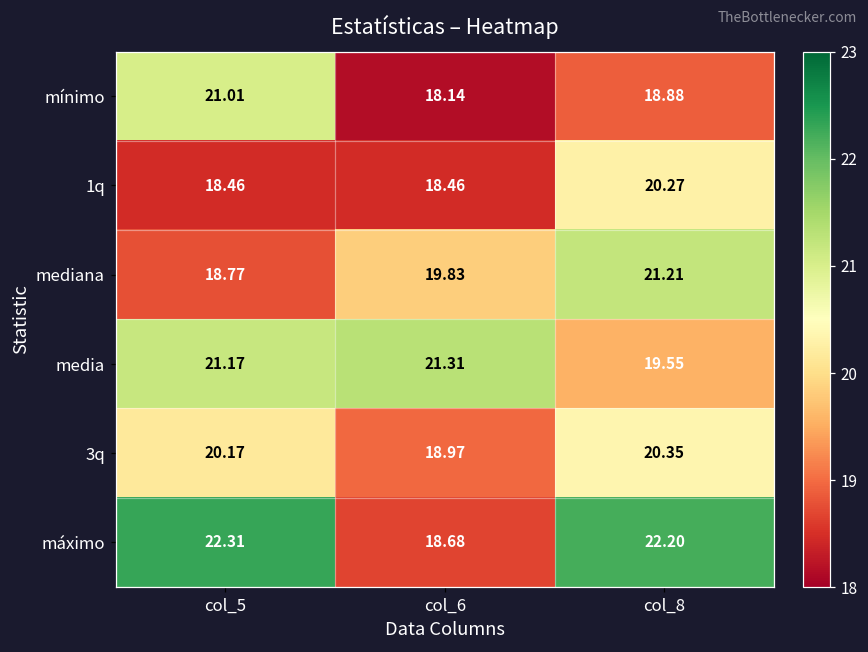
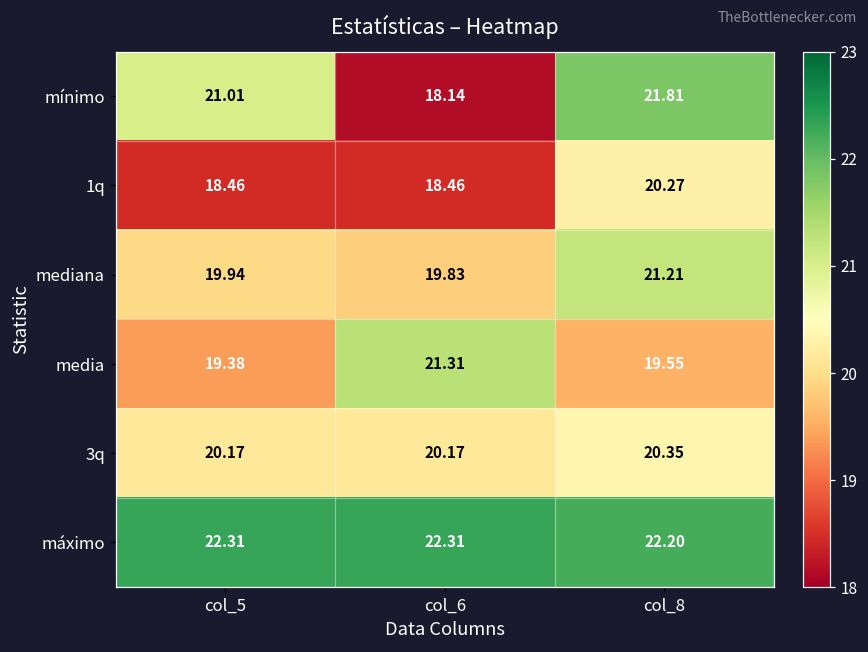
  {
    "mínimo": {
      "col_5": 21.01,
      "col_6": 18.14,
-     "col_8": 18.88
+     "col_8": 21.81
    },
    "1q": {
      "col_5": 18.46,
      "col_6": 18.46,
      "col_8": 20.27
    },
    "mediana": {
-     "col_5": 18.77,
+     "col_5": 19.94,
      "col_6": 19.83,
      "col_8": 21.21
    },
    "media": {
-     "col_5": 21.17,
+     "col_5": 19.38,
      "col_6": 21.31,
      "col_8": 19.55
    },
    "3q": {
      "col_5": 20.17,
-     "col_6": 18.97,
+     "col_6": 20.17,
      "col_8": 20.35
    },
    "máximo": {
      "col_5": 22.31,
-     "col_6": 18.68,
+     "col_6": 22.31,
      "col_8": 22.20
    }
  }
